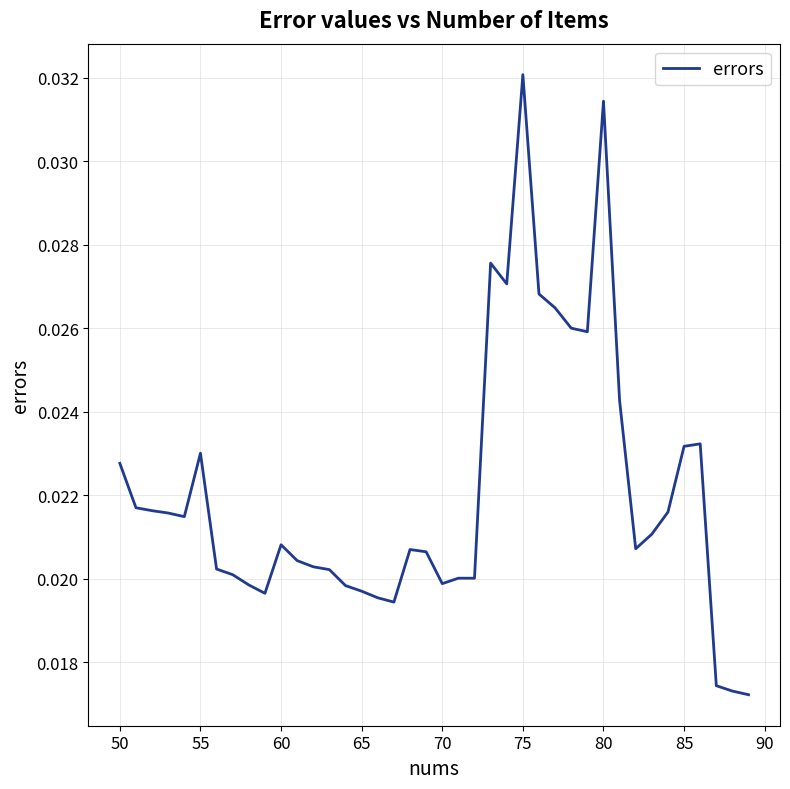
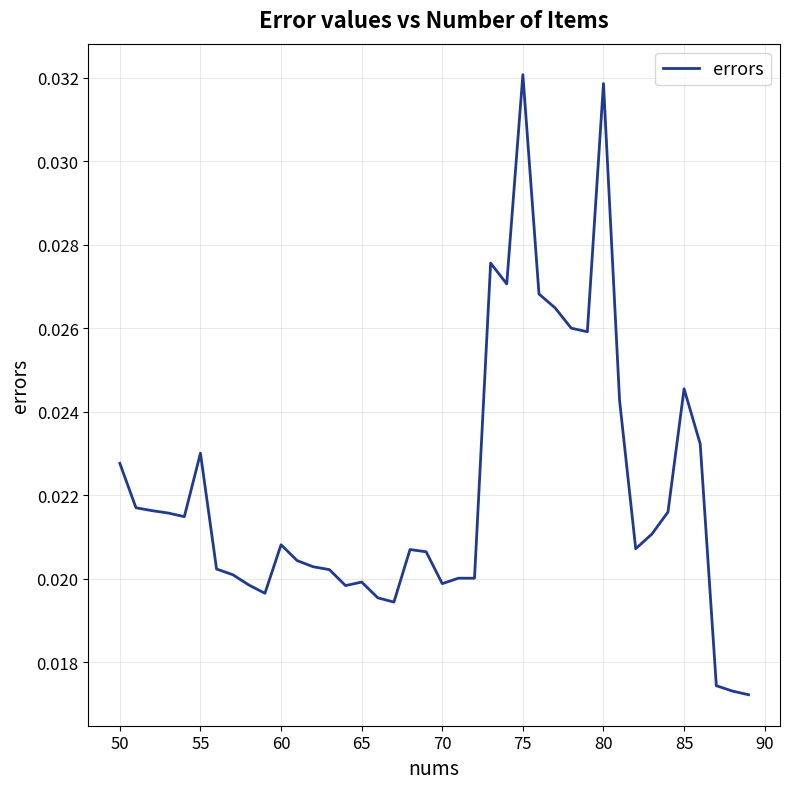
  {
    "50": 0.0228,
    "55": 0.0230,
    "60": 0.0208,
-   "65": 0.0197,
+   "65": 0.0199,
    "70": 0.0199,
    "75": 0.0321,
-   "80": 0.0314,
-   "85": 0.0232
+   "80": 0.0319,
+   "85": 0.0245
  }
